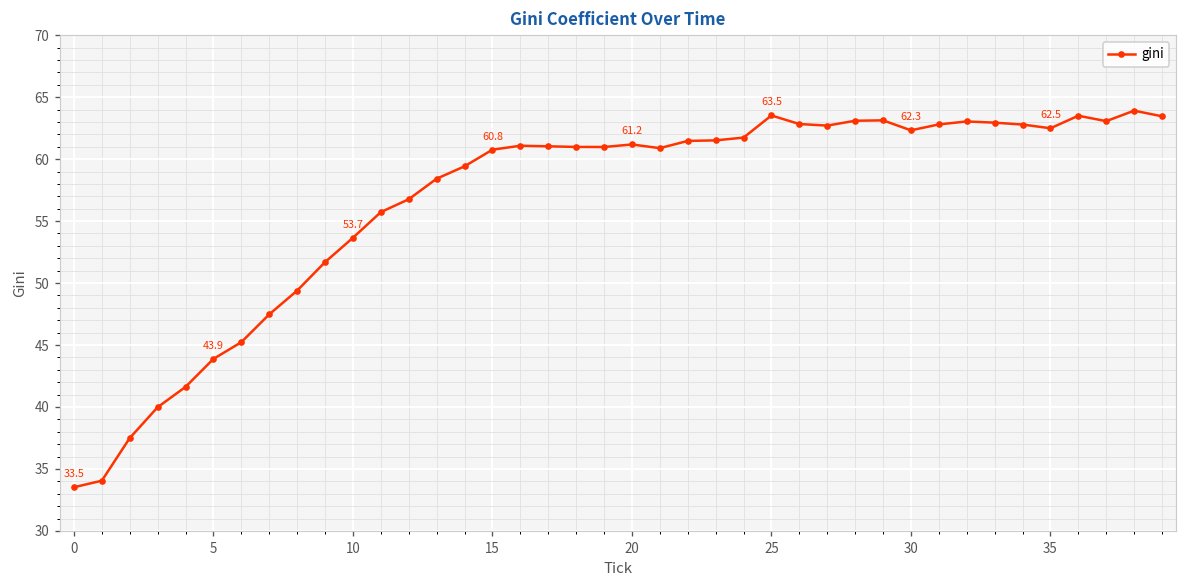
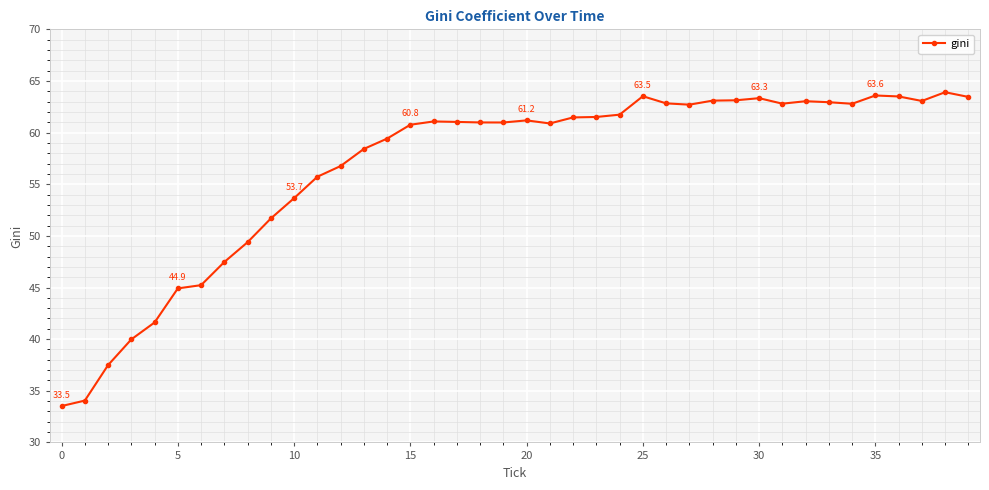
  {
    "0": 33.5,
-   "5": 43.9,
+   "5": 44.9,
    "10": 53.7,
    "15": 60.8,
    "20": 61.2,
    "25": 63.5,
-   "30": 62.3,
-   "35": 62.5
+   "30": 63.3,
+   "35": 63.6
  }
